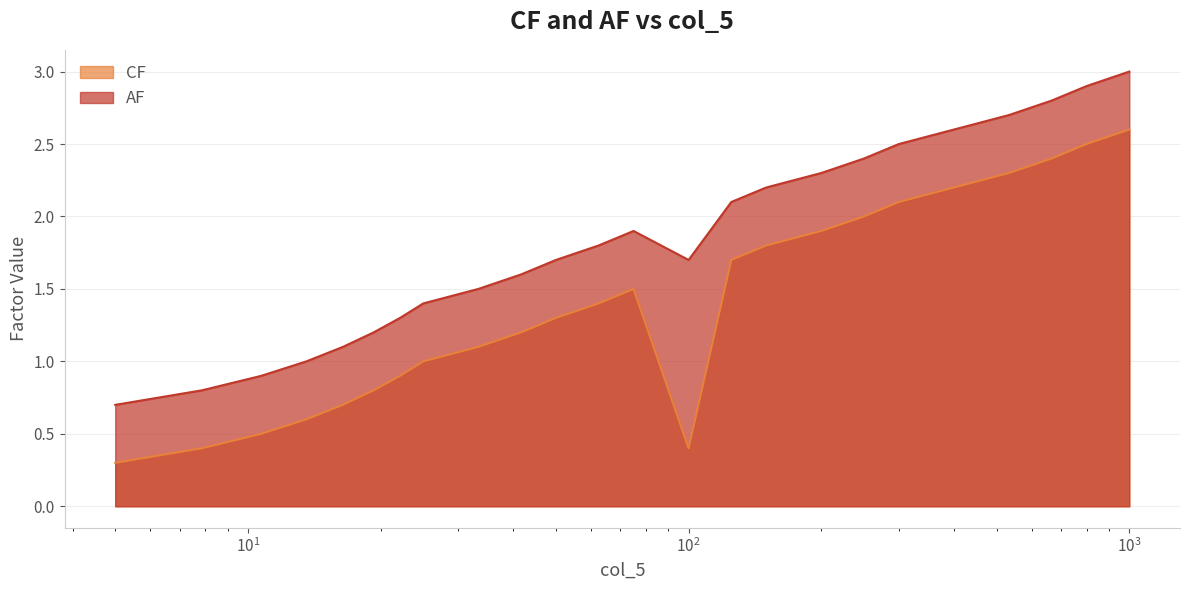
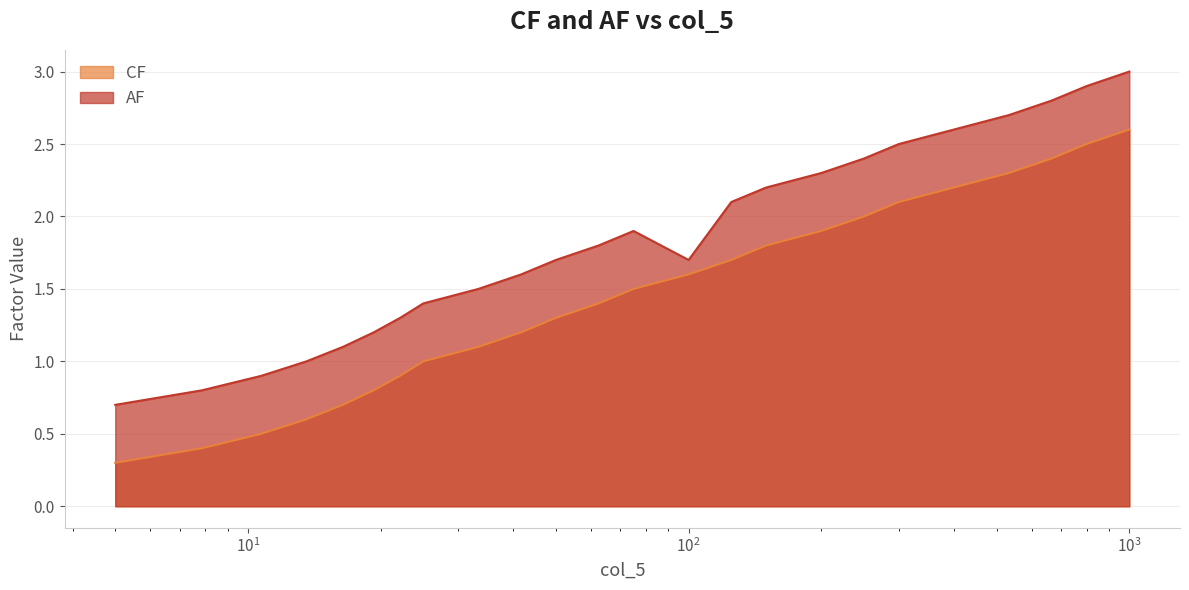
  {
    "CF": {
-     "10^2": 0.4,
+     "10^2": 1.6,
      "10^3": 2.6
    },
    "AF": {
      "10^2": 1.7,
      "10^3": 3.0
    }
  }
